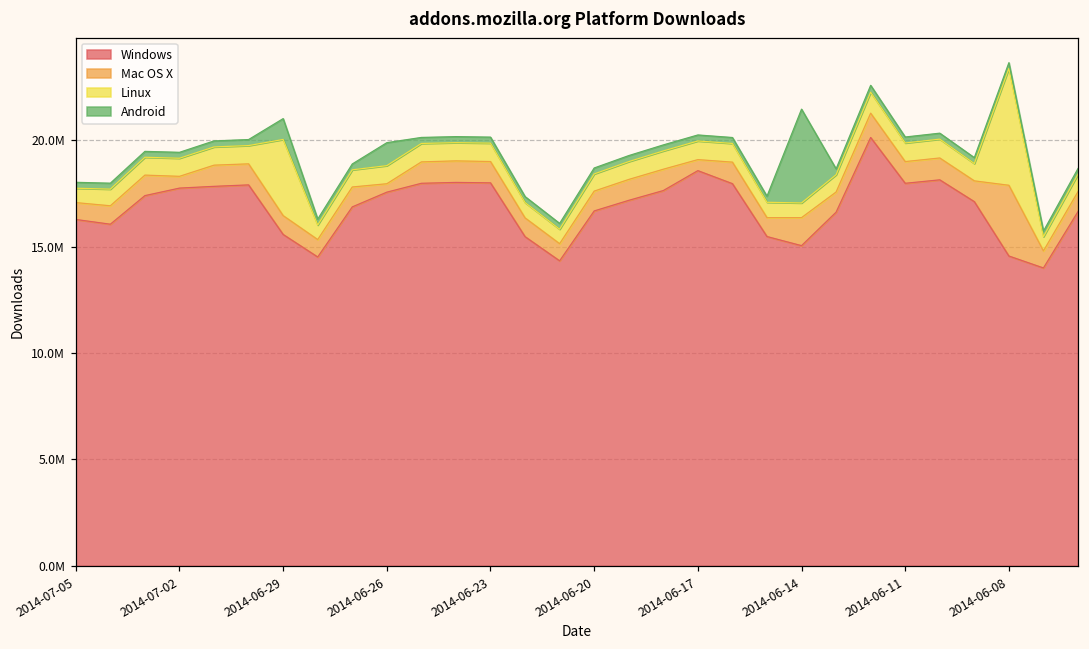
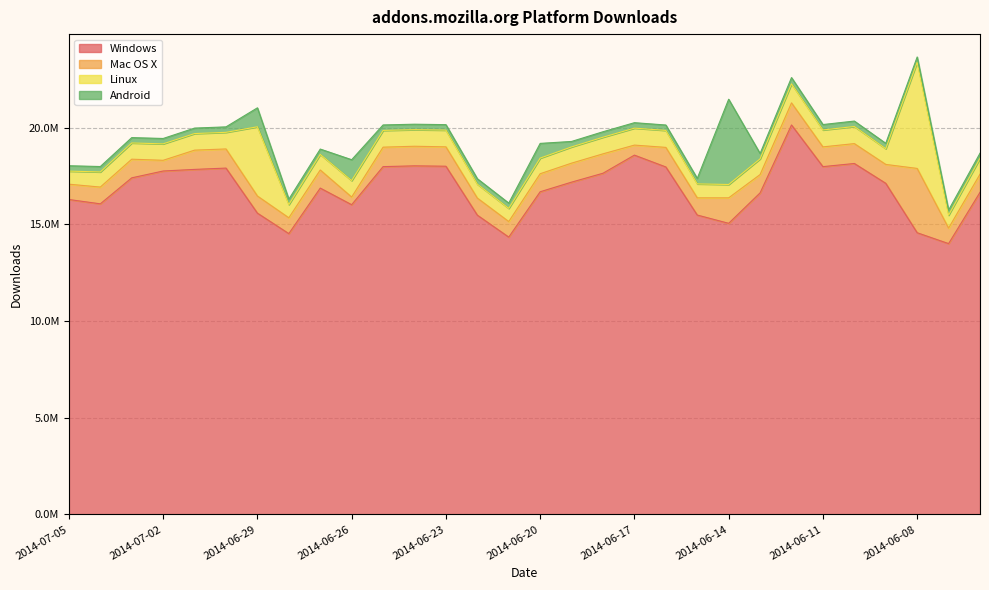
  {
    "Windows": {
      "2014-07-05": 16300000,
      "2014-07-02": 17800000,
      "2014-06-29": 15600000,
-     "2014-06-26": 17600000,
+     "2014-06-26": 16000000,
      "2014-06-23": 18000000,
      "2014-06-20": 16700000,
      "2014-06-17": 18600000,
      "2014-06-14": 15000000,
      "2014-06-11": 18000000,
      "2014-06-08": 14600000
    },
    "Mac OS X": {
      "2014-07-05": 800000,
      "2014-07-02": 600000,
      "2014-06-29": 900000,
      "2014-06-26": 400000,
      "2014-06-23": 1000000,
      "2014-06-20": 900000,
      "2014-06-17": 500000,
      "2014-06-14": 1300000,
      "2014-06-11": 1000000,
      "2014-06-08": 3300000
    },
    "Linux": {
      "2014-07-05": 700000,
      "2014-07-02": 900000,
      "2014-06-29": 3600000,
      "2014-06-26": 900000,
      "2014-06-23": 900000,
      "2014-06-20": 800000,
      "2014-06-17": 900000,
      "2014-06-14": 700000,
      "2014-06-11": 900000,
      "2014-06-08": 5500000
    },
    "Android": {
      "2014-07-05": 300000,
      "2014-07-02": 300000,
      "2014-06-29": 1000000,
      "2014-06-26": 1100000,
      "2014-06-23": 300000,
-     "2014-06-20": 300000,
+     "2014-06-20": 800000,
      "2014-06-17": 300000,
      "2014-06-14": 4400000,
      "2014-06-11": 300000,
      "2014-06-08": 300000
    }
  }
